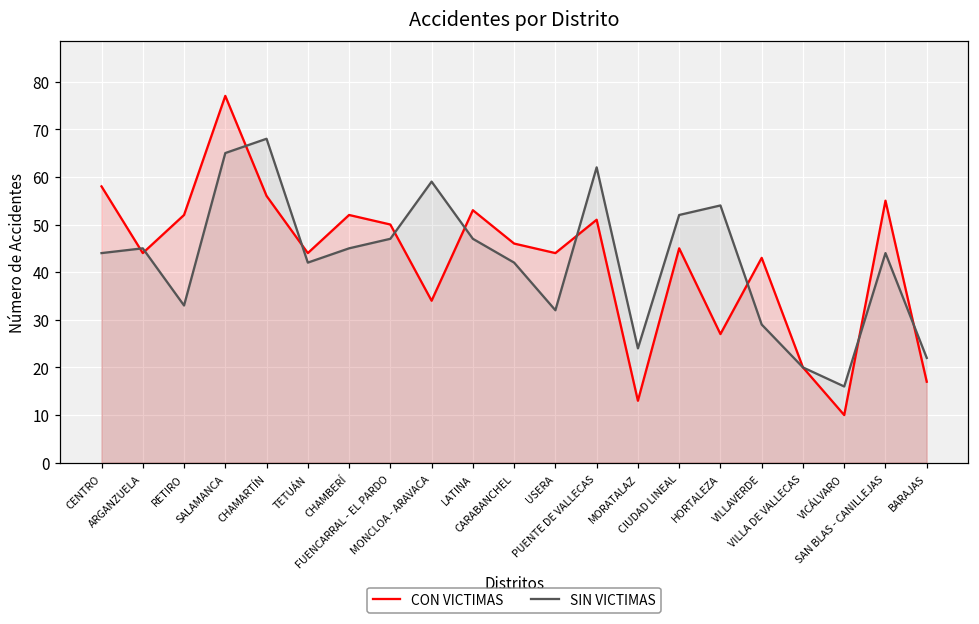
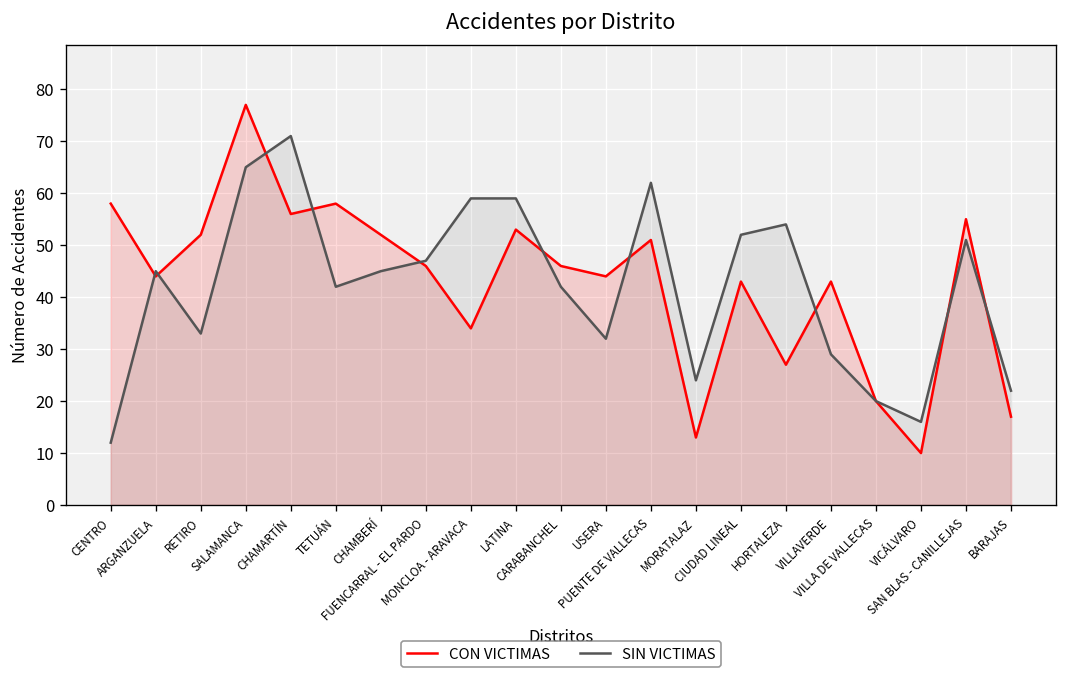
  {
    "CON VICTIMAS": {
      "CENTRO": 58,
      "ARGANZUELA": 44,
      "RETIRO": 52,
      "SALAMANCA": 77,
      "CHAMARTÍN": 56,
-     "TETUÁN": 44,
+     "TETUÁN": 58,
      "CHAMBERÍ": 52,
-     "FUENCARRAL - EL PARDO": 50,
+     "FUENCARRAL - EL PARDO": 46,
      "MONCLOA - ARAVACA": 34,
      "LATINA": 53,
      "CARABANCHEL": 46,
      "USERA": 44,
      "PUENTE DE VALLECAS": 51,
      "MORATALAZ": 13,
-     "CIUDAD LINEAL": 45,
+     "CIUDAD LINEAL": 43,
      "HORTALEZA": 27,
      "VILLAVERDE": 43,
      "VICÁLVARO": 10,
      "SAN BLAS - CANILLEJAS": 55,
      "BARAJAS": 17
    },
    "SIN VICTIMAS": {
-     "CENTRO": 44,
+     "CENTRO": 12,
      "ARGANZUELA": 45,
      "RETIRO": 33,
      "SALAMANCA": 65,
-     "CHAMARTÍN": 68,
+     "CHAMARTÍN": 71,
      "TETUÁN": 42,
      "CHAMBERÍ": 45,
      "FUENCARRAL - EL PARDO": 47,
      "MONCLOA - ARAVACA": 59,
-     "LATINA": 47,
+     "LATINA": 59,
      "CARABANCHEL": 42,
      "USERA": 32,
      "PUENTE DE VALLECAS": 62,
      "MORATALAZ": 24,
      "CIUDAD LINEAL": 52,
      "HORTALEZA": 54,
      "VILLAVERDE": 29,
      "VICÁLVARO": 16,
-     "SAN BLAS - CANILLEJAS": 44,
+     "SAN BLAS - CANILLEJAS": 51,
      "BARAJAS": 22
    }
  }
